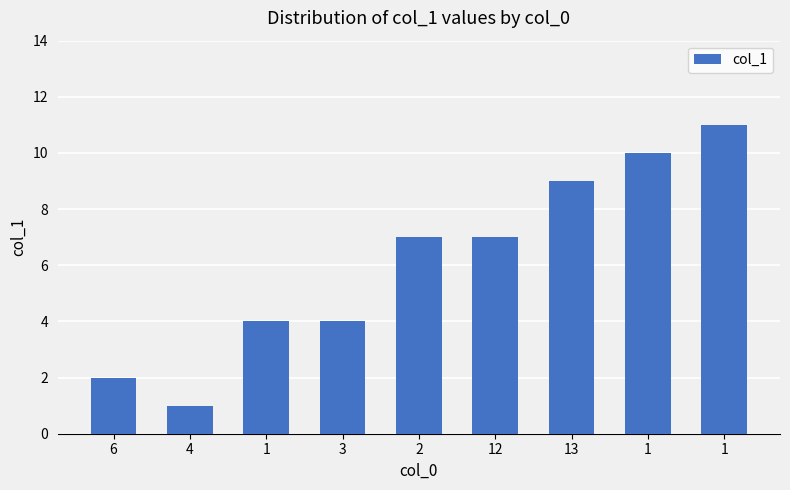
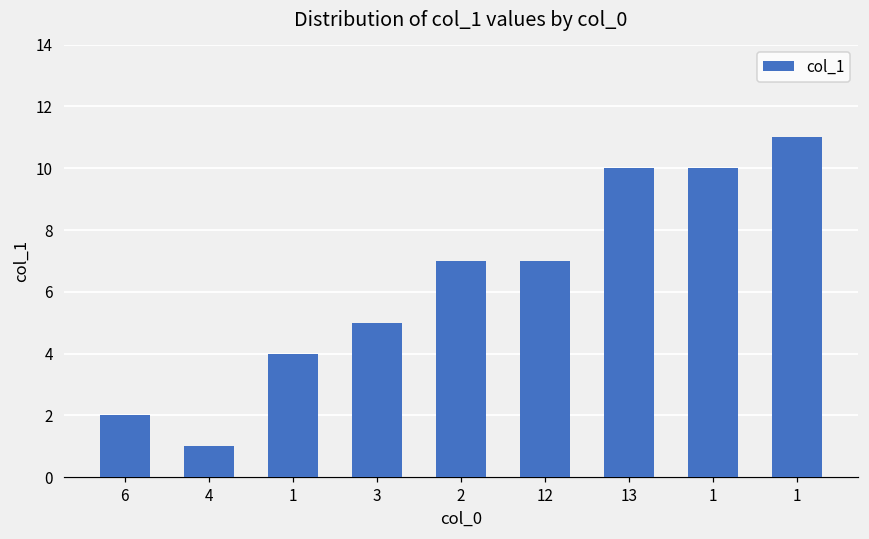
  {
    "6": 2,
    "4": 1,
-   "3": 4,
+   "3": 5,
    "2": 7,
    "12": 7,
-   "13": 9
+   "13": 10
  }
